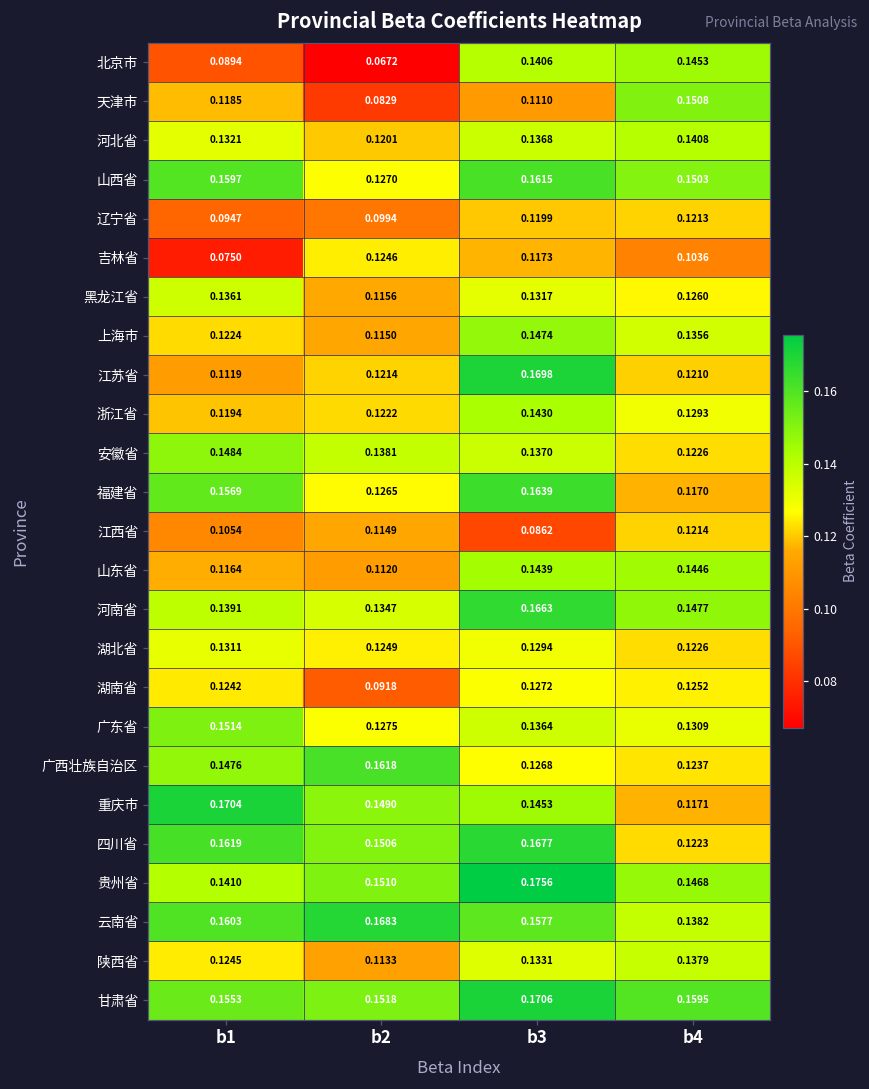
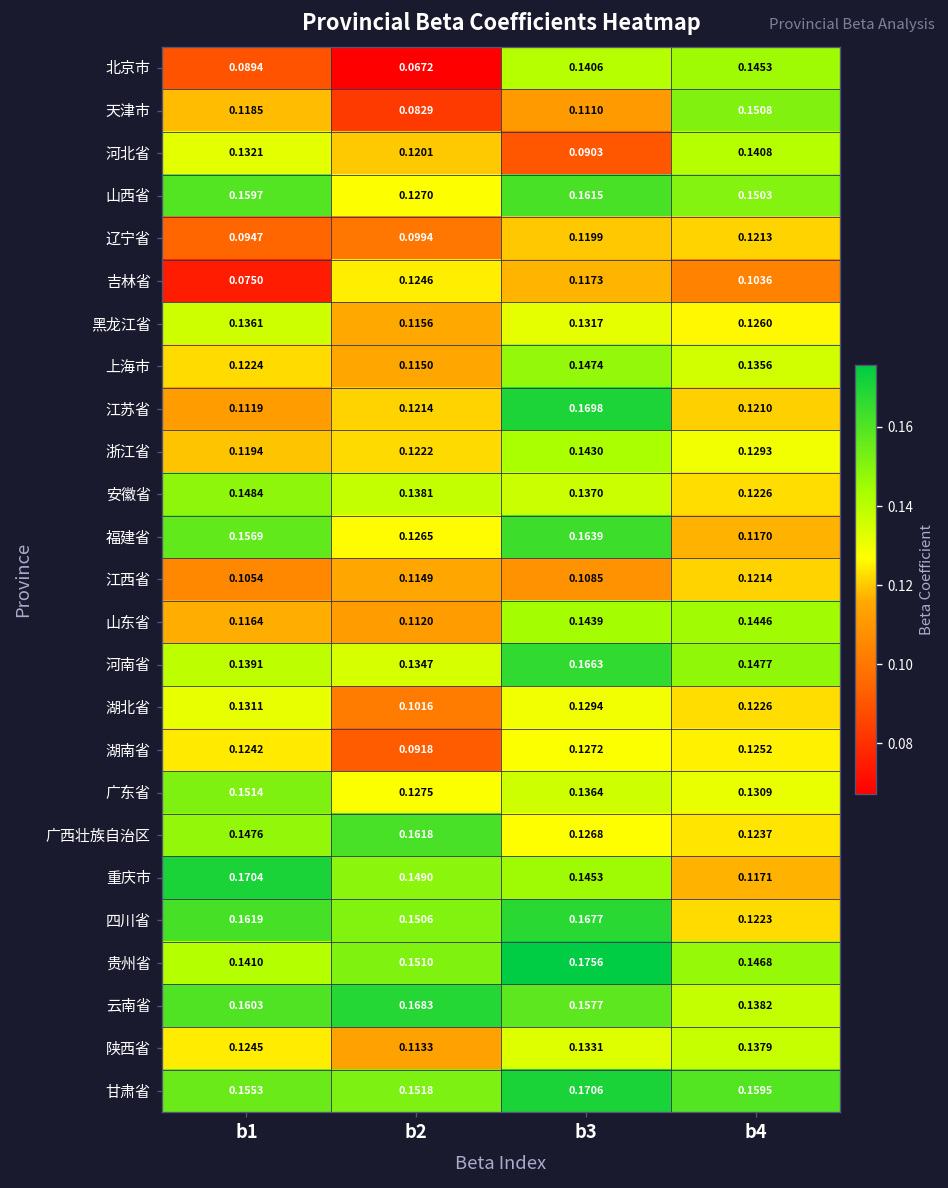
  {
    "北京市": {
      "b1": 0.0894,
      "b2": 0.0672,
      "b3": 0.1406,
      "b4": 0.1453
    },
    "天津市": {
      "b1": 0.1185,
      "b2": 0.0829,
      "b3": 0.1110,
      "b4": 0.1508
    },
    "河北省": {
      "b1": 0.1321,
      "b2": 0.1201,
-     "b3": 0.1368,
+     "b3": 0.0903,
      "b4": 0.1408
    },
    "山西省": {
      "b1": 0.1597,
      "b2": 0.1270,
      "b3": 0.1615,
      "b4": 0.1503
    },
    "辽宁省": {
      "b1": 0.0947,
      "b2": 0.0994,
      "b3": 0.1199,
      "b4": 0.1213
    },
    "吉林省": {
      "b1": 0.0750,
      "b2": 0.1246,
      "b3": 0.1173,
      "b4": 0.1036
    },
    "黑龙江省": {
      "b1": 0.1361,
      "b2": 0.1156,
      "b3": 0.1317,
      "b4": 0.1260
    },
    "上海市": {
      "b1": 0.1224,
      "b2": 0.1150,
      "b3": 0.1474,
      "b4": 0.1356
    },
    "江苏省": {
      "b1": 0.1119,
      "b2": 0.1214,
      "b3": 0.1698,
      "b4": 0.1210
    },
    "浙江省": {
      "b1": 0.1194,
      "b2": 0.1222,
      "b3": 0.1430,
      "b4": 0.1293
    },
    "安徽省": {
      "b1": 0.1484,
      "b2": 0.1381,
      "b3": 0.1370,
      "b4": 0.1226
    },
    "福建省": {
      "b1": 0.1569,
      "b2": 0.1265,
      "b3": 0.1639,
      "b4": 0.1170
    },
    "江西省": {
      "b1": 0.1054,
      "b2": 0.1149,
-     "b3": 0.0862,
+     "b3": 0.1085,
      "b4": 0.1214
    },
    "山东省": {
      "b1": 0.1164,
      "b2": 0.1120,
      "b3": 0.1439,
      "b4": 0.1446
    },
    "河南省": {
      "b1": 0.1391,
      "b2": 0.1347,
      "b3": 0.1663,
      "b4": 0.1477
    },
    "湖北省": {
      "b1": 0.1311,
-     "b2": 0.1249,
+     "b2": 0.1016,
      "b3": 0.1294,
      "b4": 0.1226
    },
    "湖南省": {
      "b1": 0.1242,
      "b2": 0.0918,
      "b3": 0.1272,
      "b4": 0.1252
    },
    "广东省": {
      "b1": 0.1514,
      "b2": 0.1275,
      "b3": 0.1364,
      "b4": 0.1309
    },
    "广西壮族自治区": {
      "b1": 0.1476,
      "b2": 0.1618,
      "b3": 0.1268,
      "b4": 0.1237
    },
    "重庆市": {
      "b1": 0.1704,
      "b2": 0.1490,
      "b3": 0.1453,
      "b4": 0.1171
    },
    "四川省": {
      "b1": 0.1619,
      "b2": 0.1506,
      "b3": 0.1677,
      "b4": 0.1223
    },
    "贵州省": {
      "b1": 0.1410,
      "b2": 0.1510,
      "b3": 0.1756,
      "b4": 0.1468
    },
    "云南省": {
      "b1": 0.1603,
      "b2": 0.1683,
      "b3": 0.1577,
      "b4": 0.1382
    },
    "陕西省": {
      "b1": 0.1245,
      "b2": 0.1133,
      "b3": 0.1331,
      "b4": 0.1379
    },
    "甘肃省": {
      "b1": 0.1553,
      "b2": 0.1518,
      "b3": 0.1706,
      "b4": 0.1595
    }
  }
